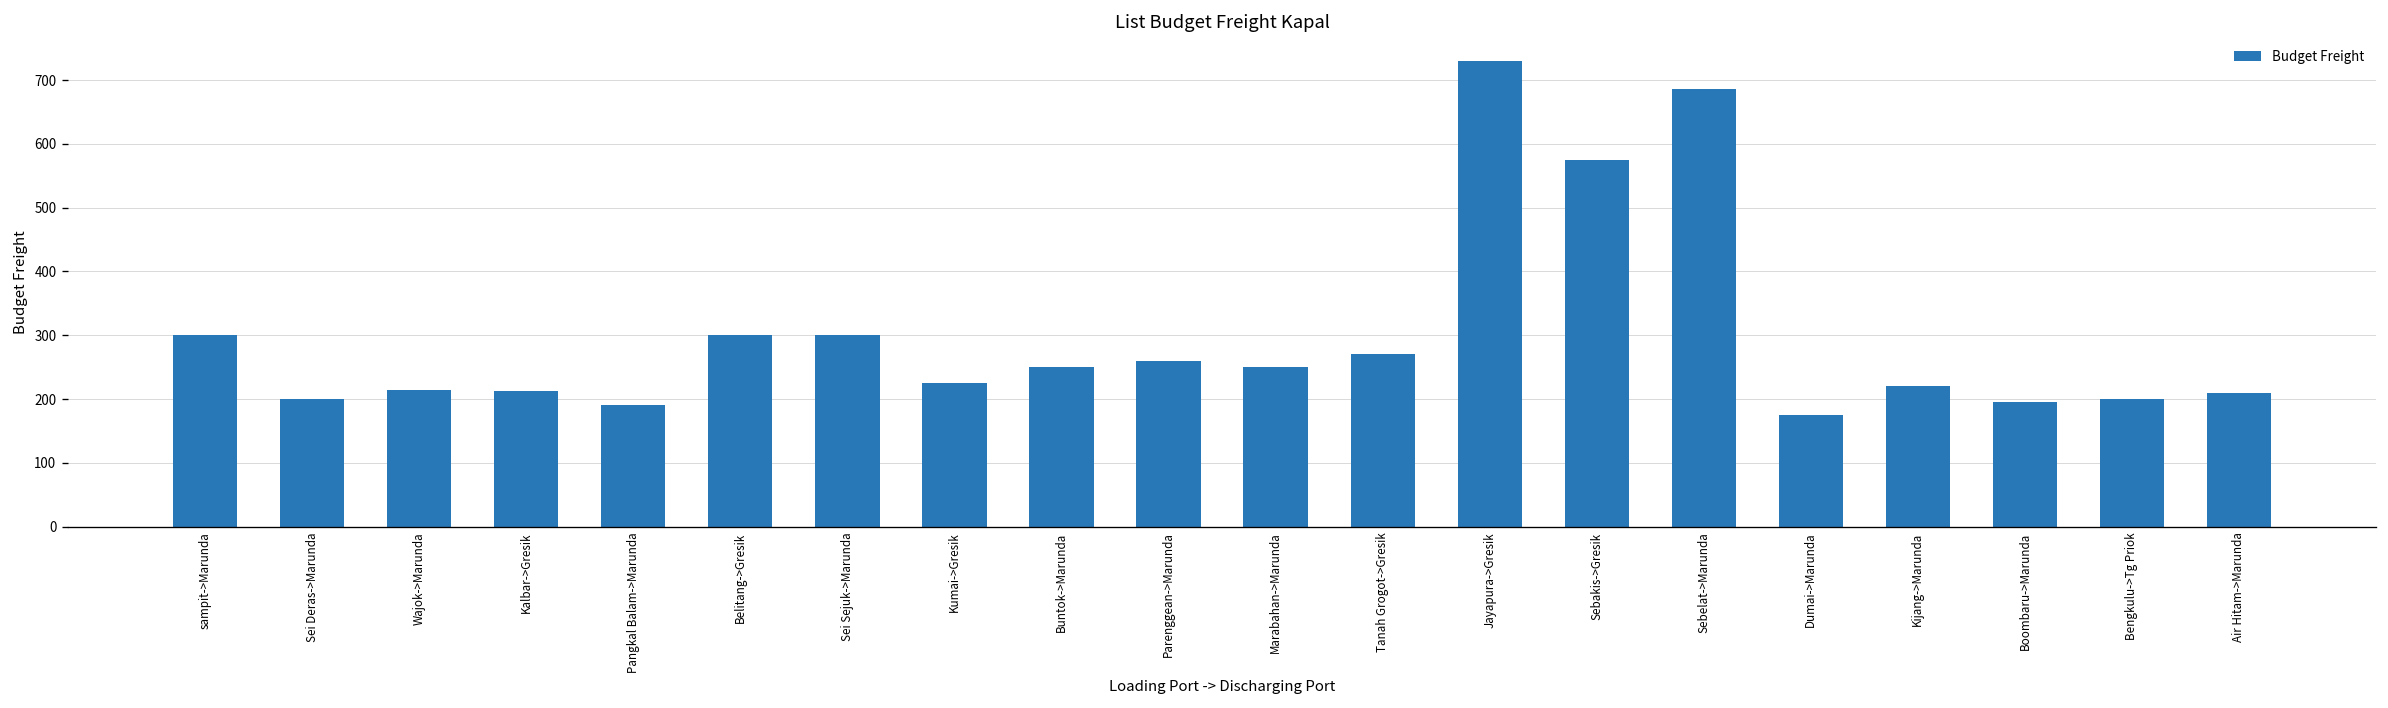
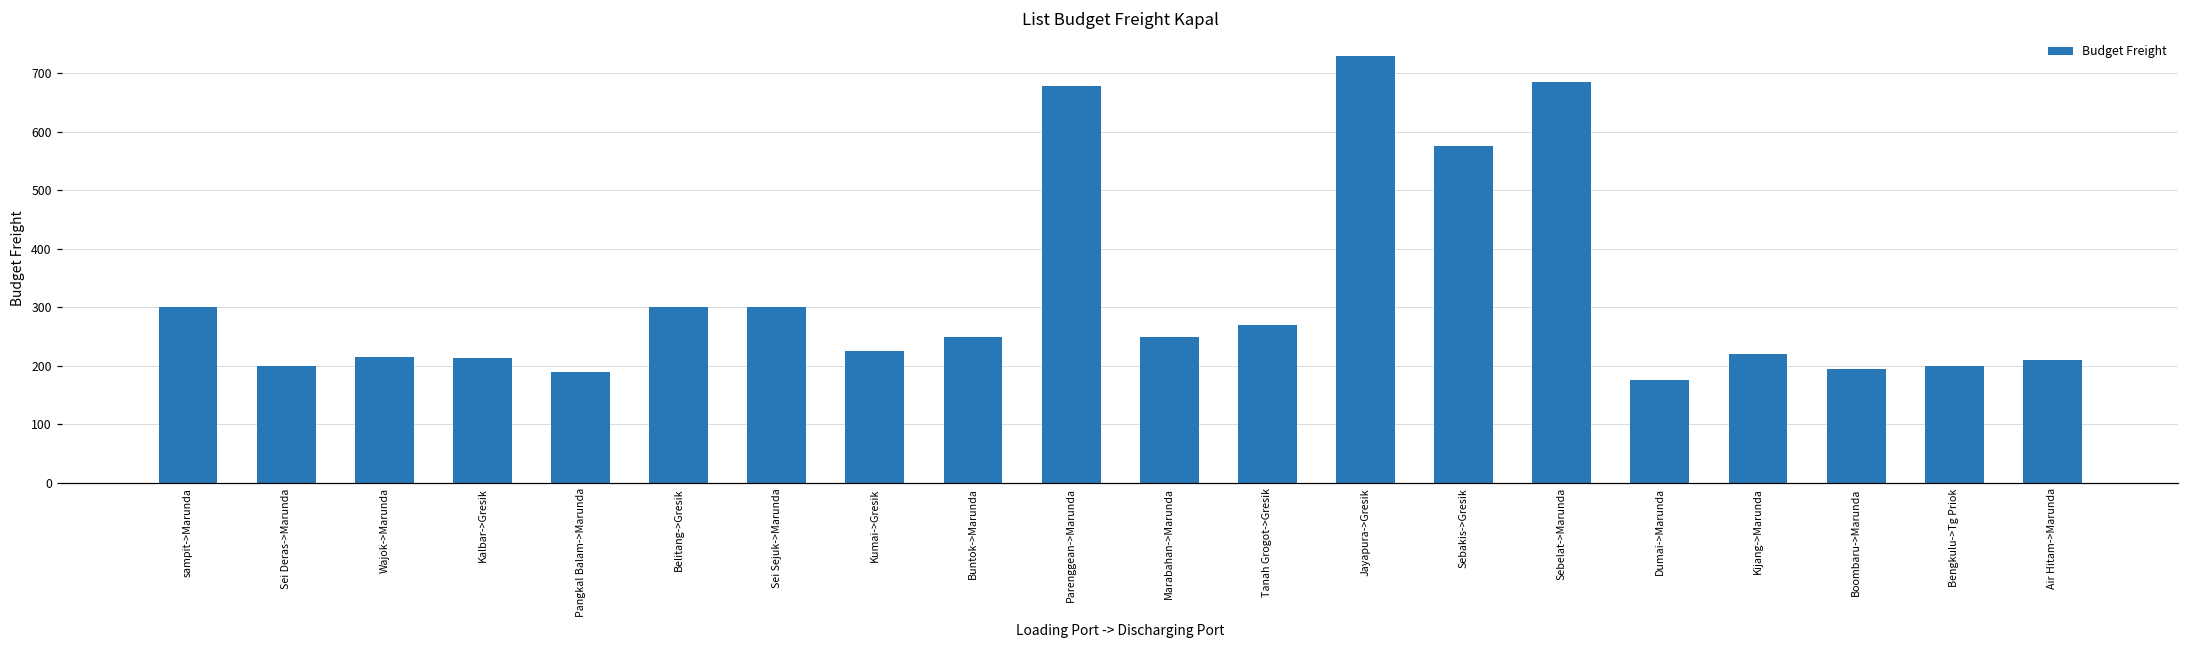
  {
    "sampit->Marunda": 300,
    "Sei Deras->Marunda": 200,
    "Wajok->Marunda": 220,
    "Kalbar->Gresik": 210,
    "Pangkal Balam->Marunda": 190,
    "Belitang->Gresik": 300,
    "Sei Sejuk->Marunda": 300,
    "Kumai->Gresik": 230,
    "Buntok->Marunda": 250,
-   "Parenggean->Marunda": 260,
+   "Parenggean->Marunda": 680,
    "Marabahan->Marunda": 250,
    "Tanah Grogot->Gresik": 270,
    "Jayapura->Gresik": 730,
    "Sebakis->Gresik": 580,
    "Sebelat->Marunda": 690,
    "Dumai->Marunda": 180,
    "Kijang->Marunda": 220,
    "Boombaru->Marunda": 200,
    "Bengkulu->Tg Priok": 200,
    "Air Hitam->Marunda": 210
  }
